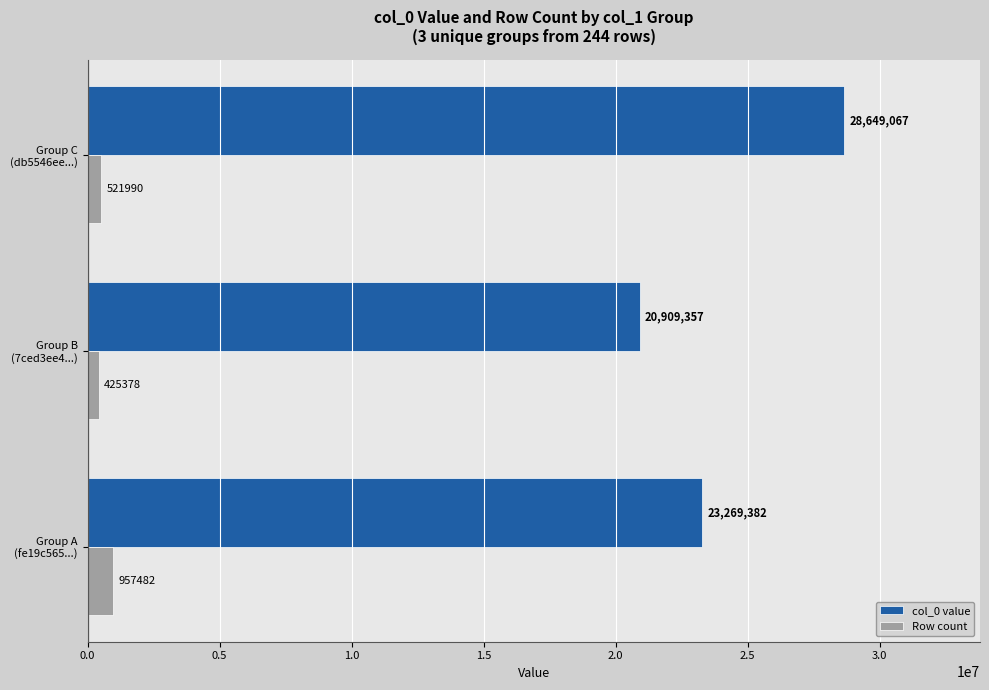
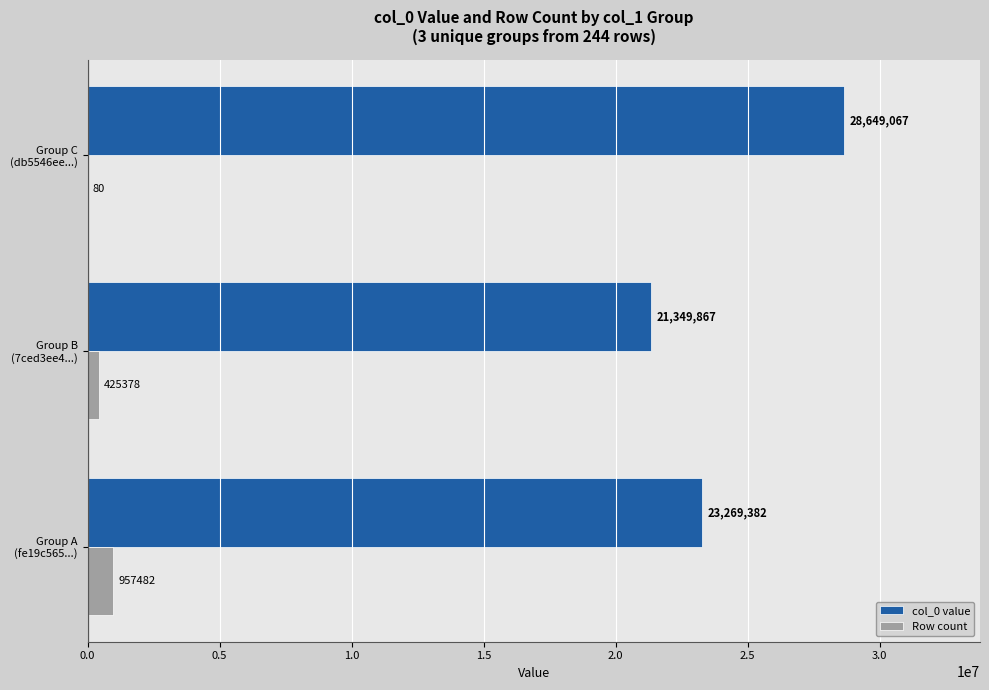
  {
    "col_0 value": {
      "Group C (db5546ee...)": "28,649,067",
-     "Group B (7ced3ee4...)": "20,909,357",
+     "Group B (7ced3ee4...)": "21,349,867",
      "Group A (fe19c565...)": "23,269,382"
    },
    "Row count": {
-     "Group C (db5546ee...)": "521990",
+     "Group C (db5546ee...)": "80",
      "Group B (7ced3ee4...)": "425378",
      "Group A (fe19c565...)": "957482"
    }
  }
